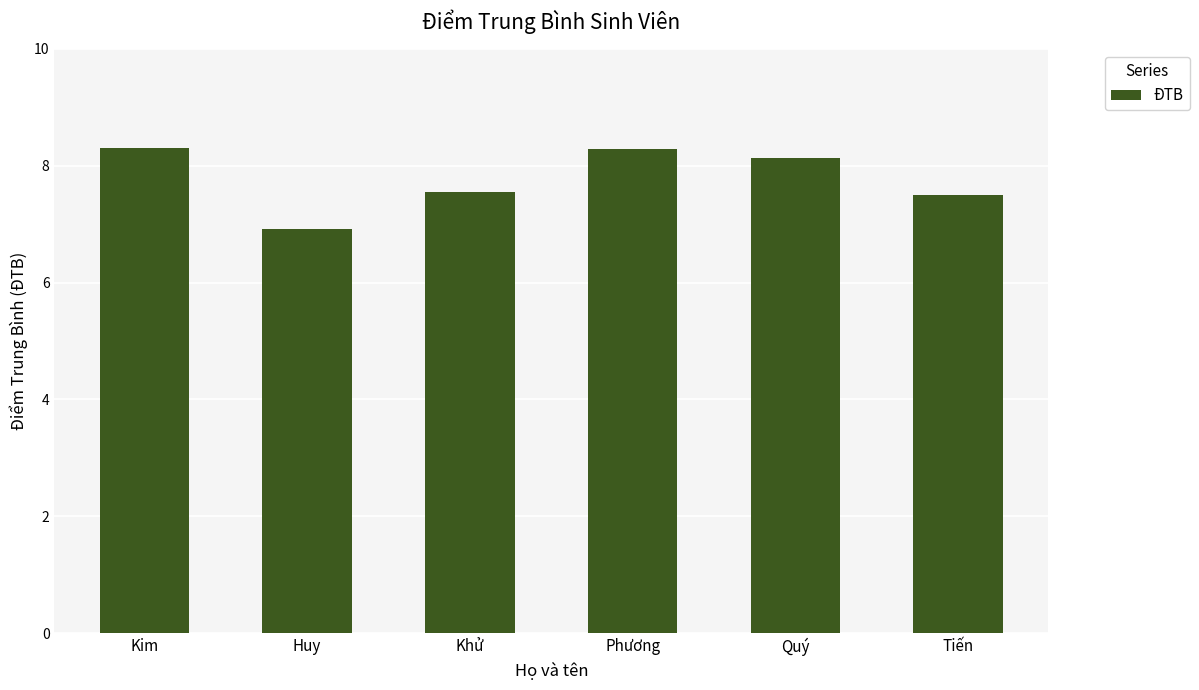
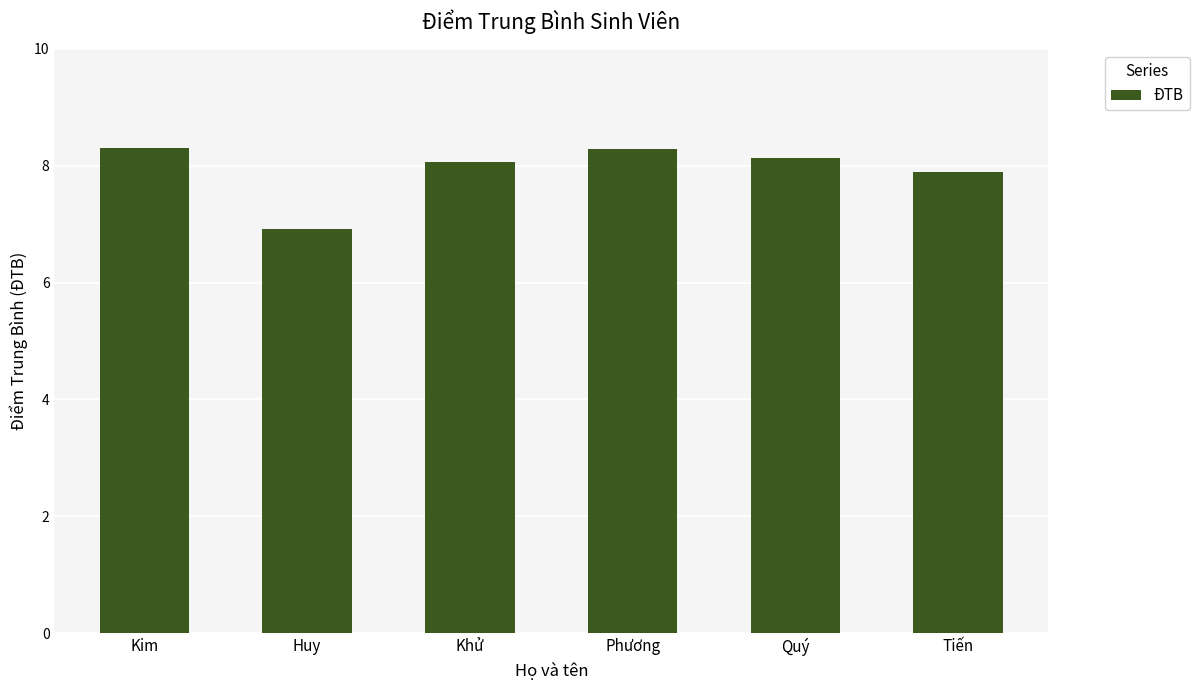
  {
    "Kim": 8.3,
    "Huy": 6.9,
-   "Khử": 7.6,
+   "Khử": 8.1,
    "Phương": 8.3,
    "Quý": 8.1,
-   "Tiến": 7.5
+   "Tiến": 7.9
  }
